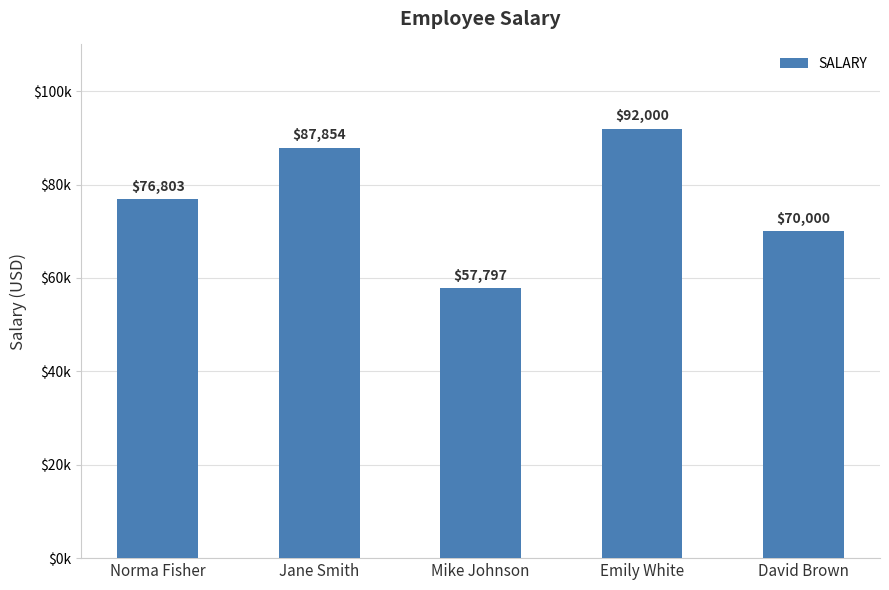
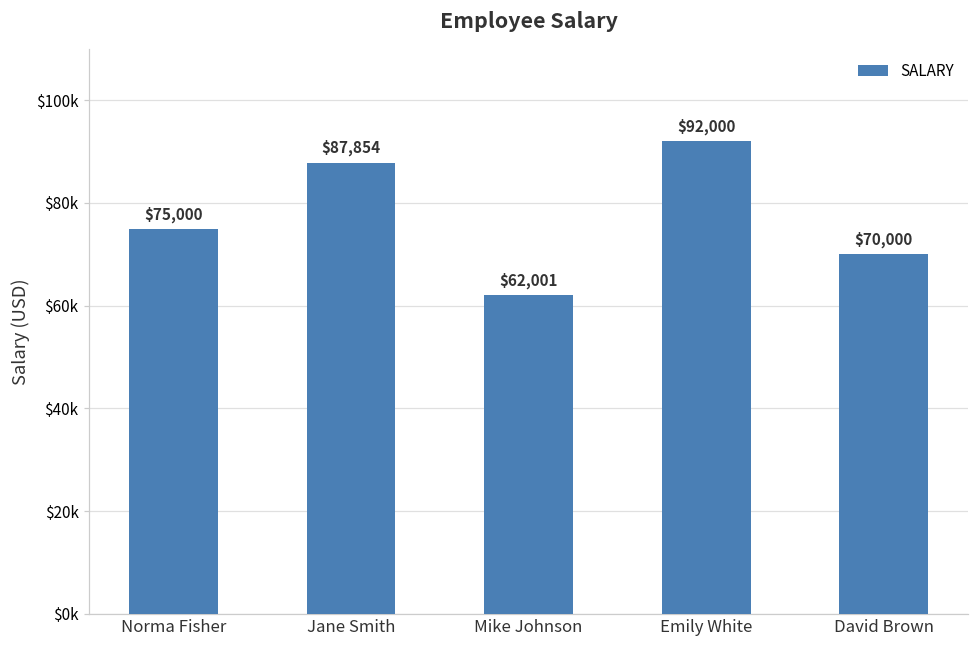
  {
-   "Norma Fisher": "$76,803",
+   "Norma Fisher": "$75,000",
    "Jane Smith": "$87,854",
-   "Mike Johnson": "$57,797",
+   "Mike Johnson": "$62,001",
    "Emily White": "$92,000",
    "David Brown": "$70,000"
  }
